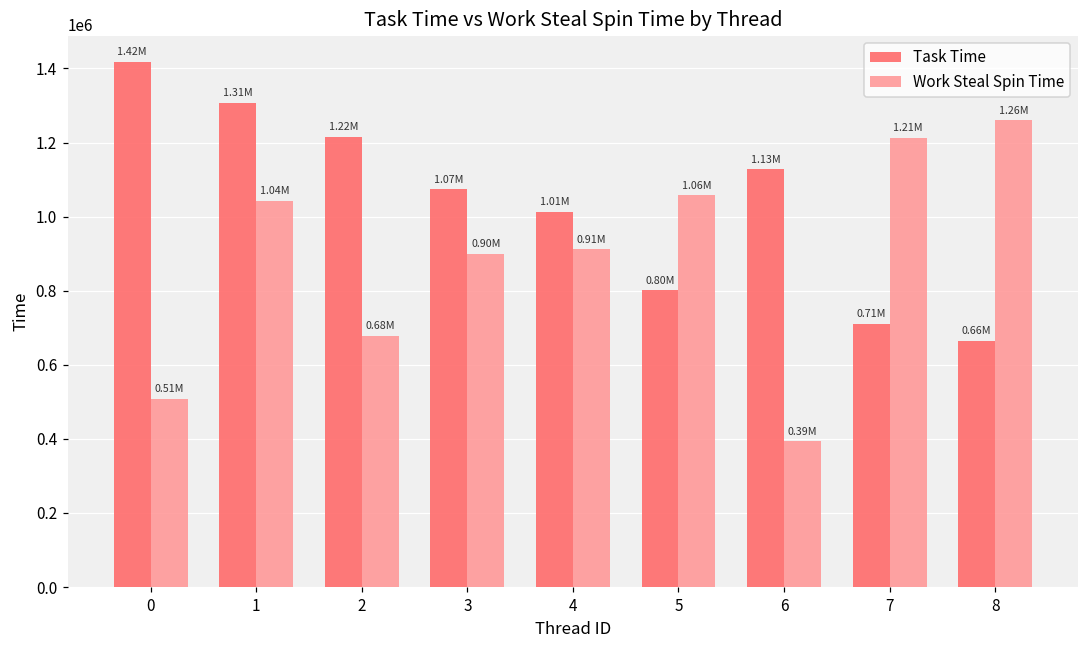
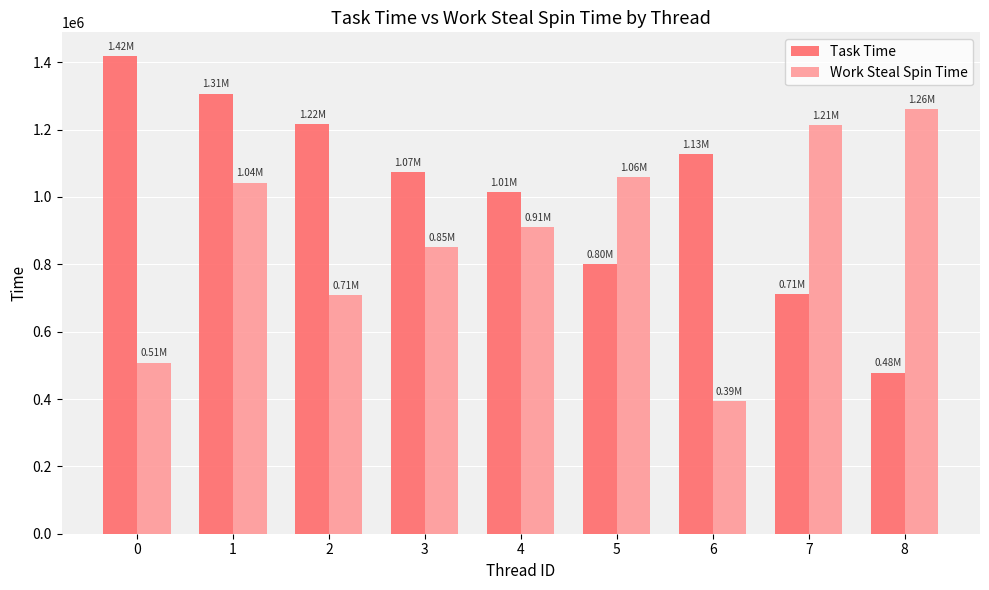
  {
    "Task Time": {
      "0": "1.42M",
      "1": "1.31M",
      "2": "1.22M",
      "3": "1.07M",
      "4": "1.01M",
      "5": "0.80M",
      "6": "1.13M",
      "7": "0.71M",
-     "8": "0.66M"
+     "8": "0.48M"
    },
    "Work Steal Spin Time": {
      "0": "0.51M",
      "1": "1.04M",
-     "2": "0.68M",
-     "3": "0.90M",
+     "2": "0.71M",
+     "3": "0.85M",
      "4": "0.91M",
      "5": "1.06M",
      "6": "0.39M",
      "7": "1.21M",
      "8": "1.26M"
    }
  }
